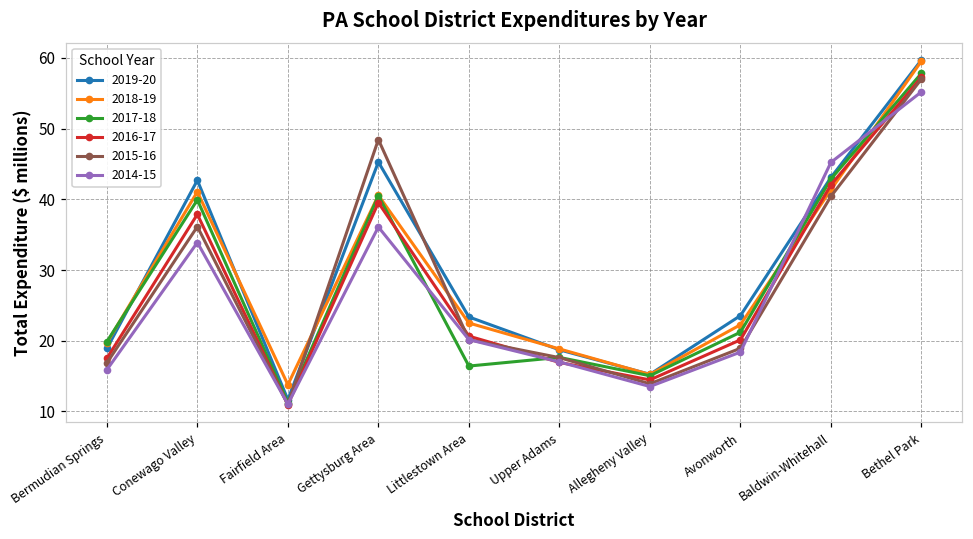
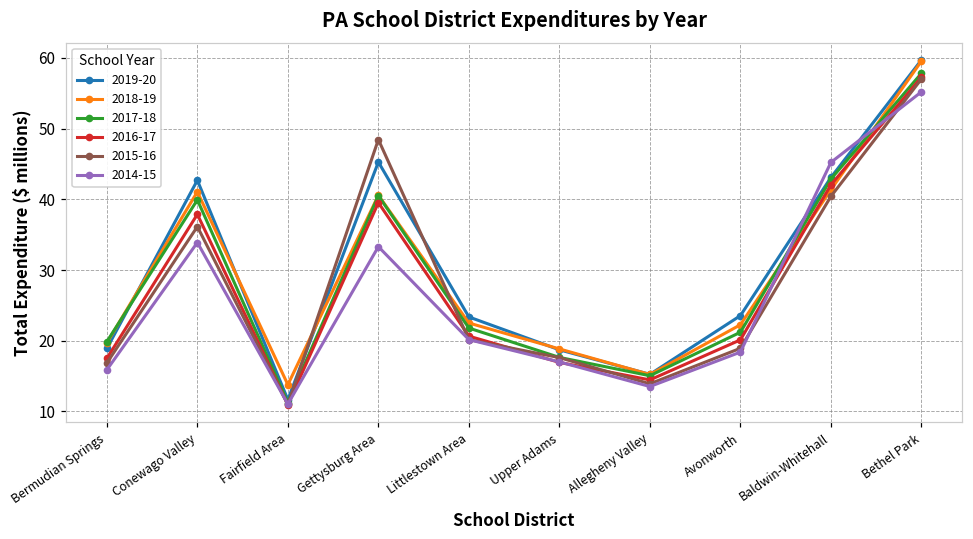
  {
    "2019-20": {
      "Bermudian Springs": 19,
      "Conewago Valley": 43,
      "Fairfield Area": 12,
      "Gettysburg Area": 45,
      "Littlestown Area": 23,
      "Avonworth": 24
    },
    "2018-19": {
      "Conewago Valley": 41,
      "Fairfield Area": 14,
      "Littlestown Area": 23,
      "Avonworth": 22,
      "Baldwin-Whitehall": 41
    },
    "2017-18": {
      "Conewago Valley": 40,
-     "Littlestown Area": 16,
+     "Littlestown Area": 22,
      "Avonworth": 21,
      "Bethel Park": 58
    },
    "2016-17": {
      "Bermudian Springs": 18,
      "Conewago Valley": 38,
      "Gettysburg Area": 40,
      "Littlestown Area": 21,
      "Allegheny Valley": 14,
      "Avonworth": 20,
      "Baldwin-Whitehall": 42
    },
    "2015-16": {
      "Bermudian Springs": 17,
      "Conewago Valley": 36,
      "Gettysburg Area": 48,
      "Avonworth": 19,
      "Baldwin-Whitehall": 40
    },
    "2014-15": {
      "Bermudian Springs": 16,
      "Conewago Valley": 34,
-     "Gettysburg Area": 36,
+     "Gettysburg Area": 33,
      "Avonworth": 18,
      "Baldwin-Whitehall": 45,
      "Bethel Park": 55
    }
  }
